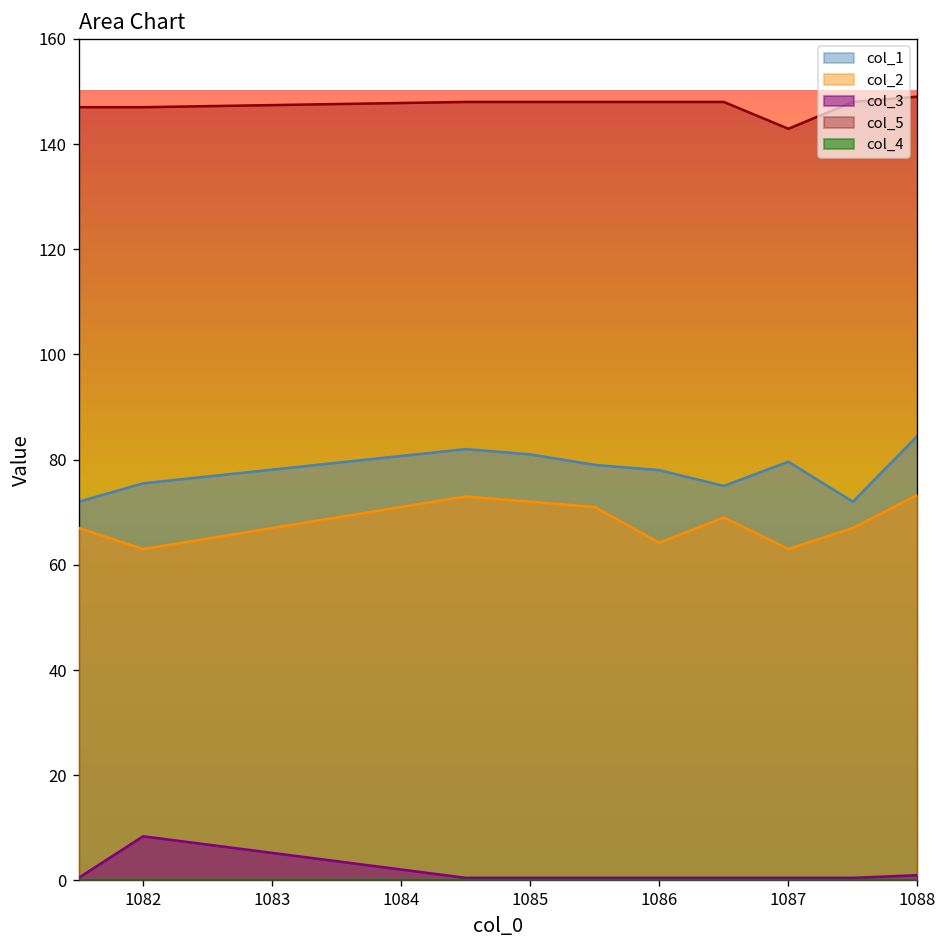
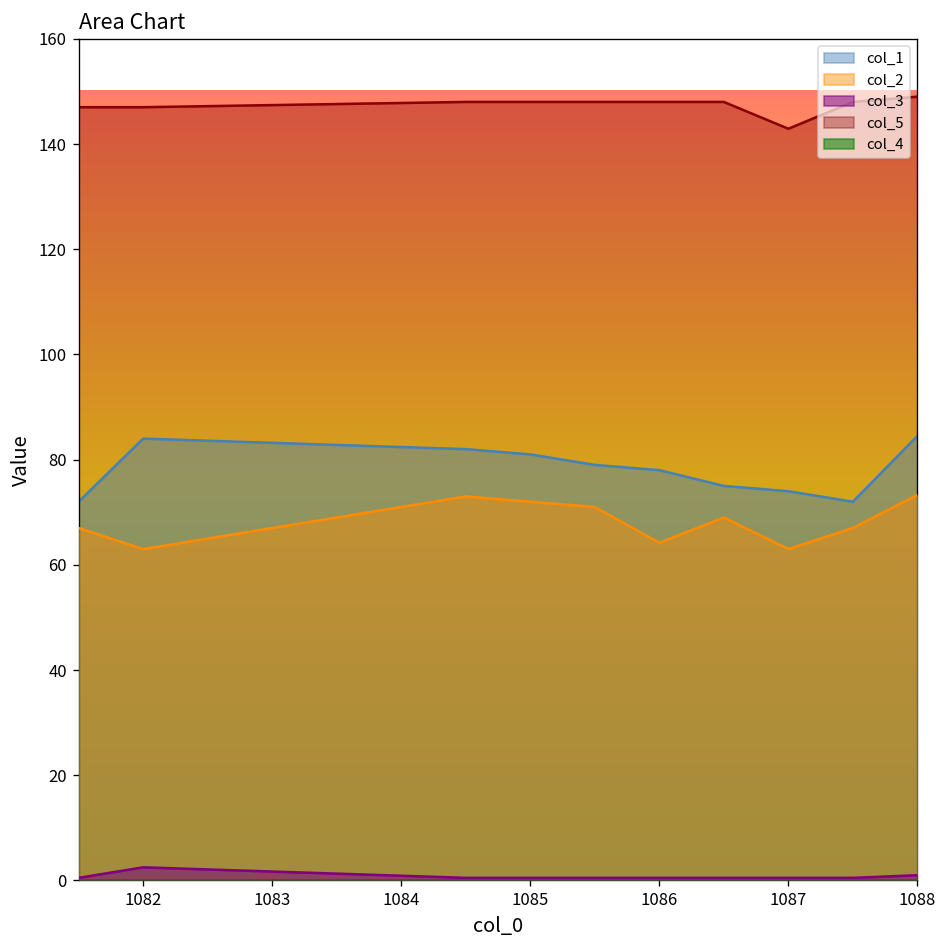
  {
    "col_1": {
-     "1082": 76,
+     "1082": 84,
      "1085": 81,
      "1086": 78,
-     "1087": 80,
+     "1087": 74,
      "1088": 85
    },
    "col_2": {
      "1082": 63,
      "1085": 72,
      "1086": 64,
      "1087": 63,
      "1088": 73
    },
    "col_3": {
-     "1082": 8,
+     "1082": 3,
      "1088": 1
    },
    "col_5": {
      "1082": 147,
      "1085": 148,
      "1086": 148,
      "1087": 143,
      "1088": 149
    },
    "col_4": {
      "1082": 0,
      "1088": 0
    }
  }
